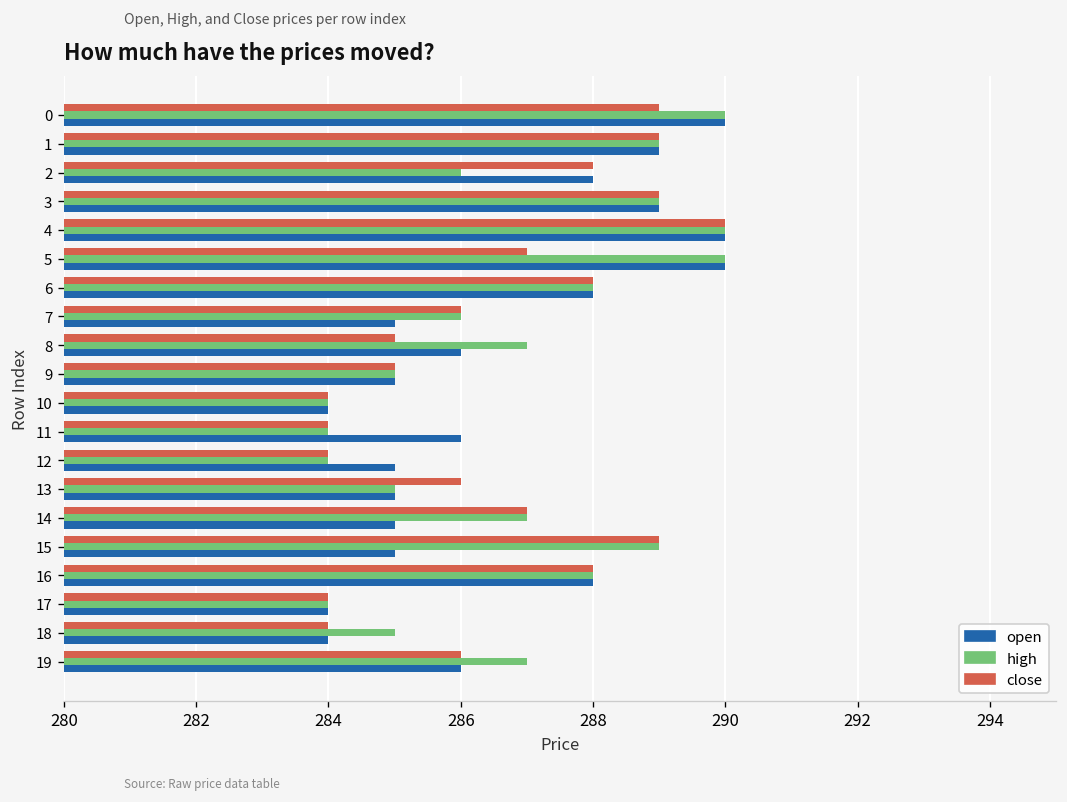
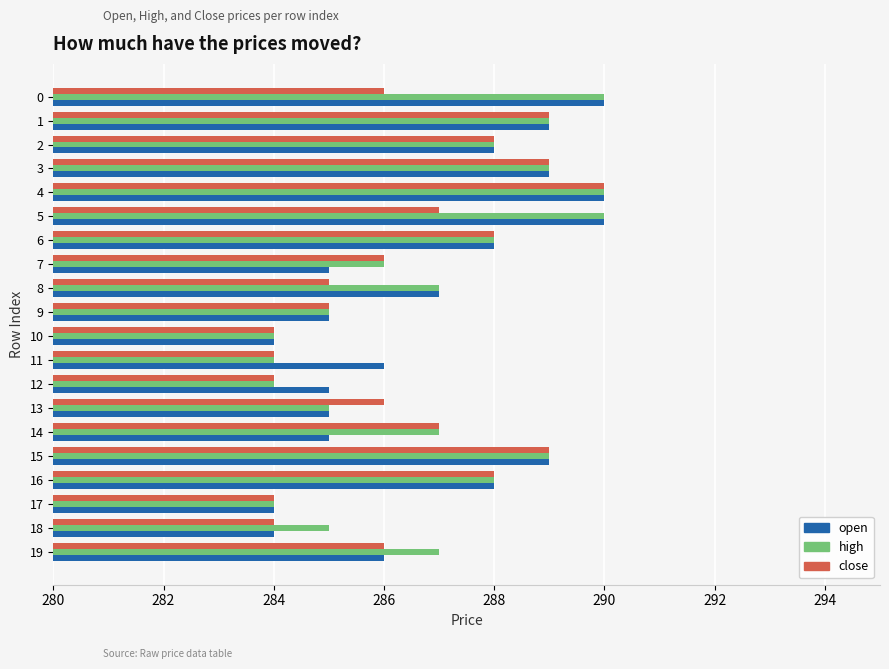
  {
    "open": {
      "0": 290,
      "1": 289,
      "2": 288,
      "3": 289,
      "4": 290,
      "5": 290,
      "6": 288,
      "7": 285,
-     "8": 286,
+     "8": 287,
      "9": 285,
      "10": 284,
      "11": 286,
      "12": 285,
      "13": 285,
      "14": 285,
-     "15": 285,
+     "15": 289,
      "16": 288,
      "17": 284,
      "18": 284,
      "19": 286
    },
    "high": {
      "0": 290,
      "1": 289,
-     "2": 286,
+     "2": 288,
      "3": 289,
      "4": 290,
      "5": 290,
      "6": 288,
      "7": 286,
      "8": 287,
      "9": 285,
      "10": 284,
      "11": 284,
      "12": 284,
      "13": 285,
      "14": 287,
      "15": 289,
      "16": 288,
      "17": 284,
      "18": 285,
      "19": 287
    },
    "close": {
-     "0": 289,
+     "0": 286,
      "1": 289,
      "2": 288,
      "3": 289,
      "4": 290,
      "5": 287,
      "6": 288,
      "7": 286,
      "8": 285,
      "9": 285,
      "10": 284,
      "11": 284,
      "12": 284,
      "13": 286,
      "14": 287,
      "15": 289,
      "16": 288,
      "17": 284,
      "18": 284,
      "19": 286
    }
  }
